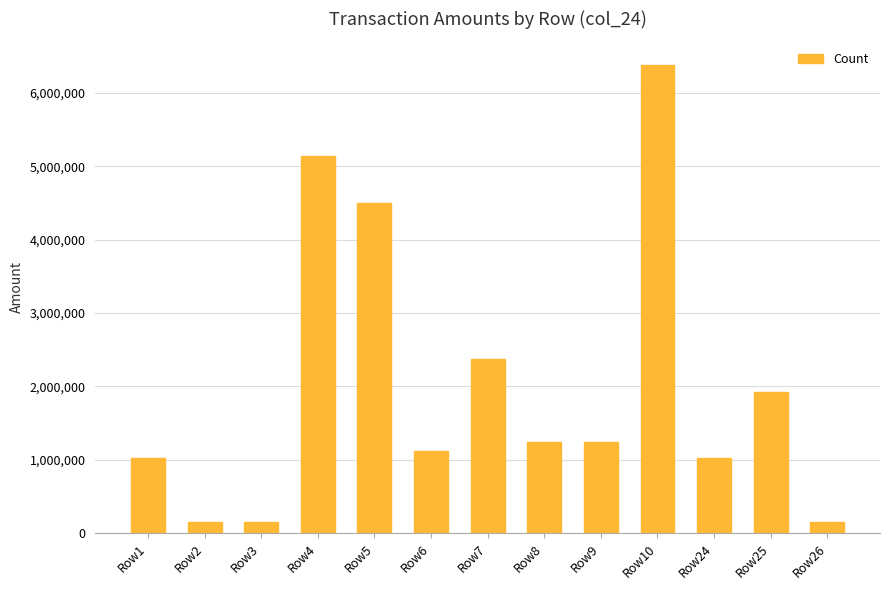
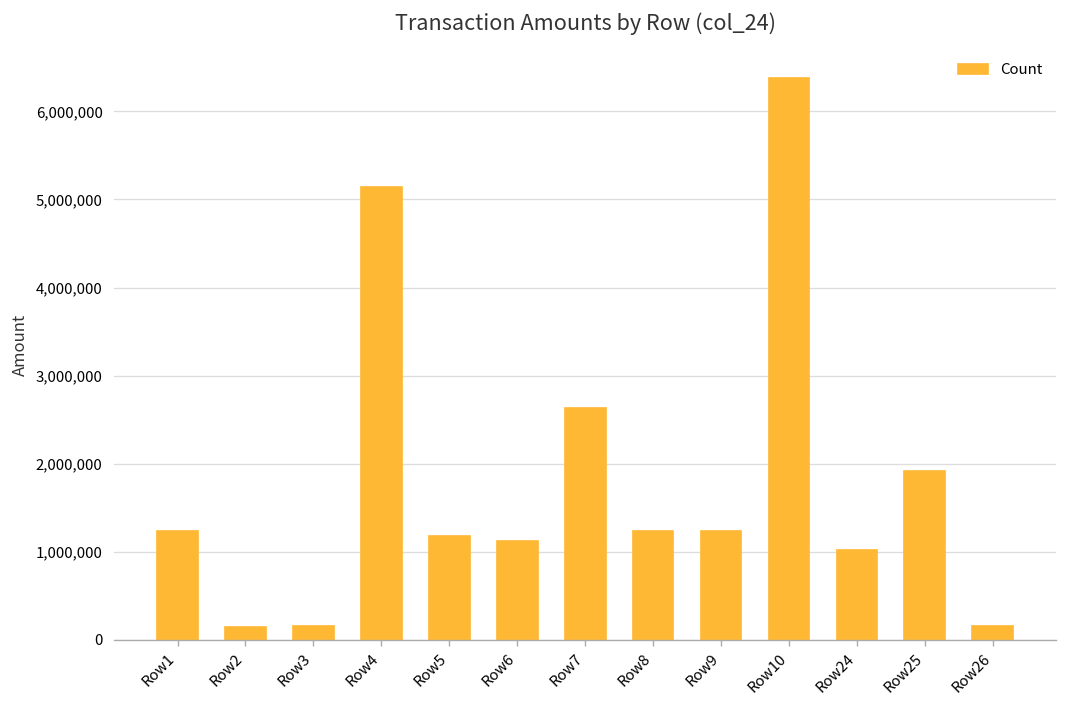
  {
-   "Row1": "1,000,000",
+   "Row1": "1,200,000",
    "Row2": "100,000",
    "Row3": "200,000",
    "Row4": "5,100,000",
-   "Row5": "4,500,000",
+   "Row5": "1,200,000",
    "Row6": "1,100,000",
-   "Row7": "2,400,000",
+   "Row7": "2,600,000",
    "Row8": "1,200,000",
    "Row9": "1,200,000",
    "Row10": "6,400,000",
    "Row24": "1,000,000",
    "Row25": "1,900,000",
    "Row26": "200,000"
  }
